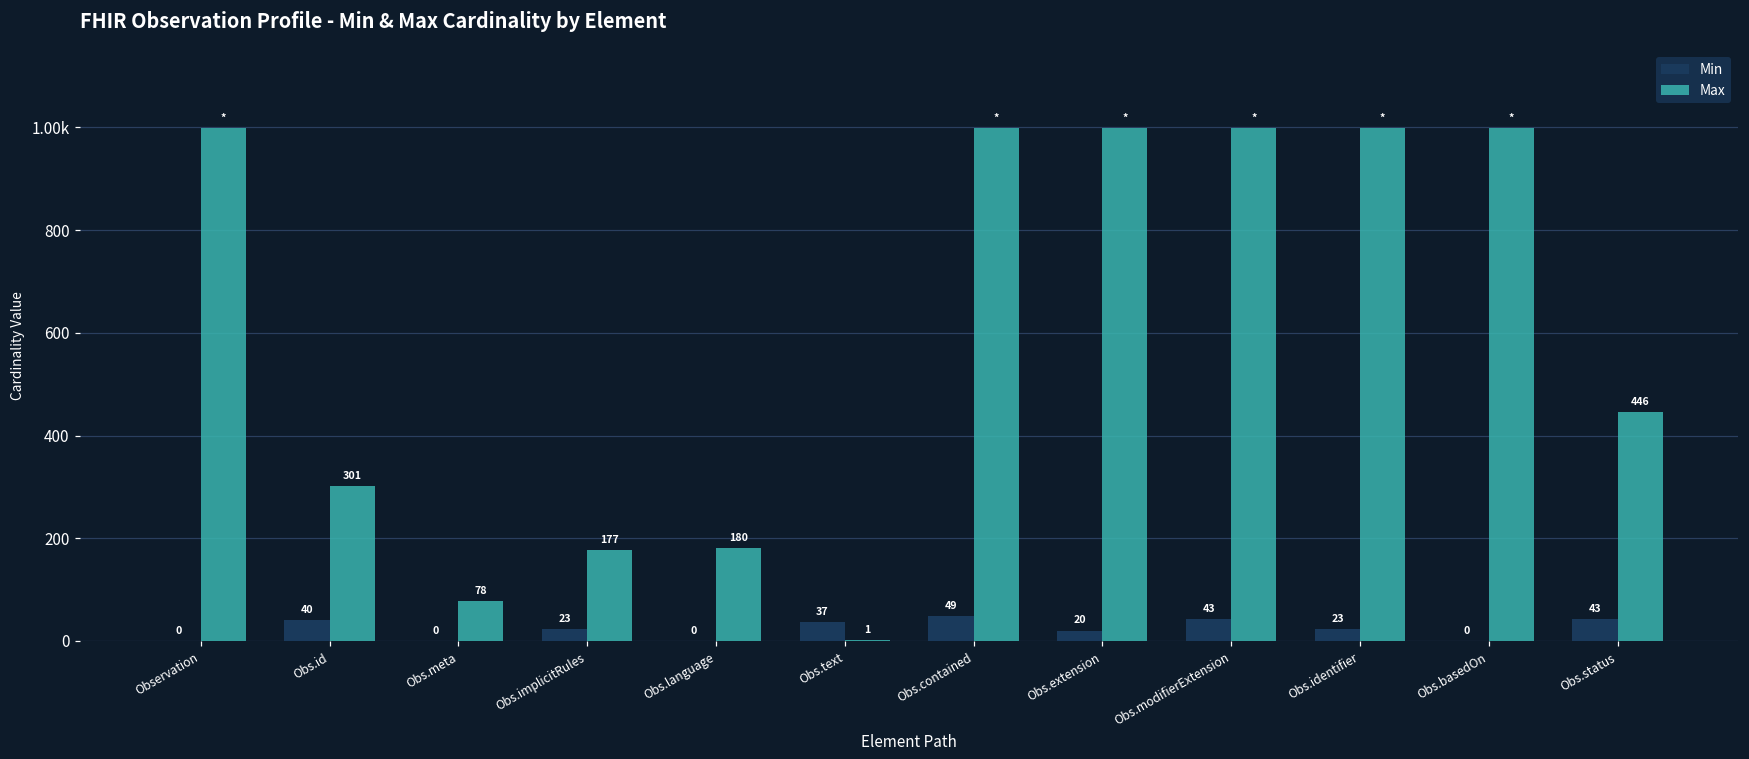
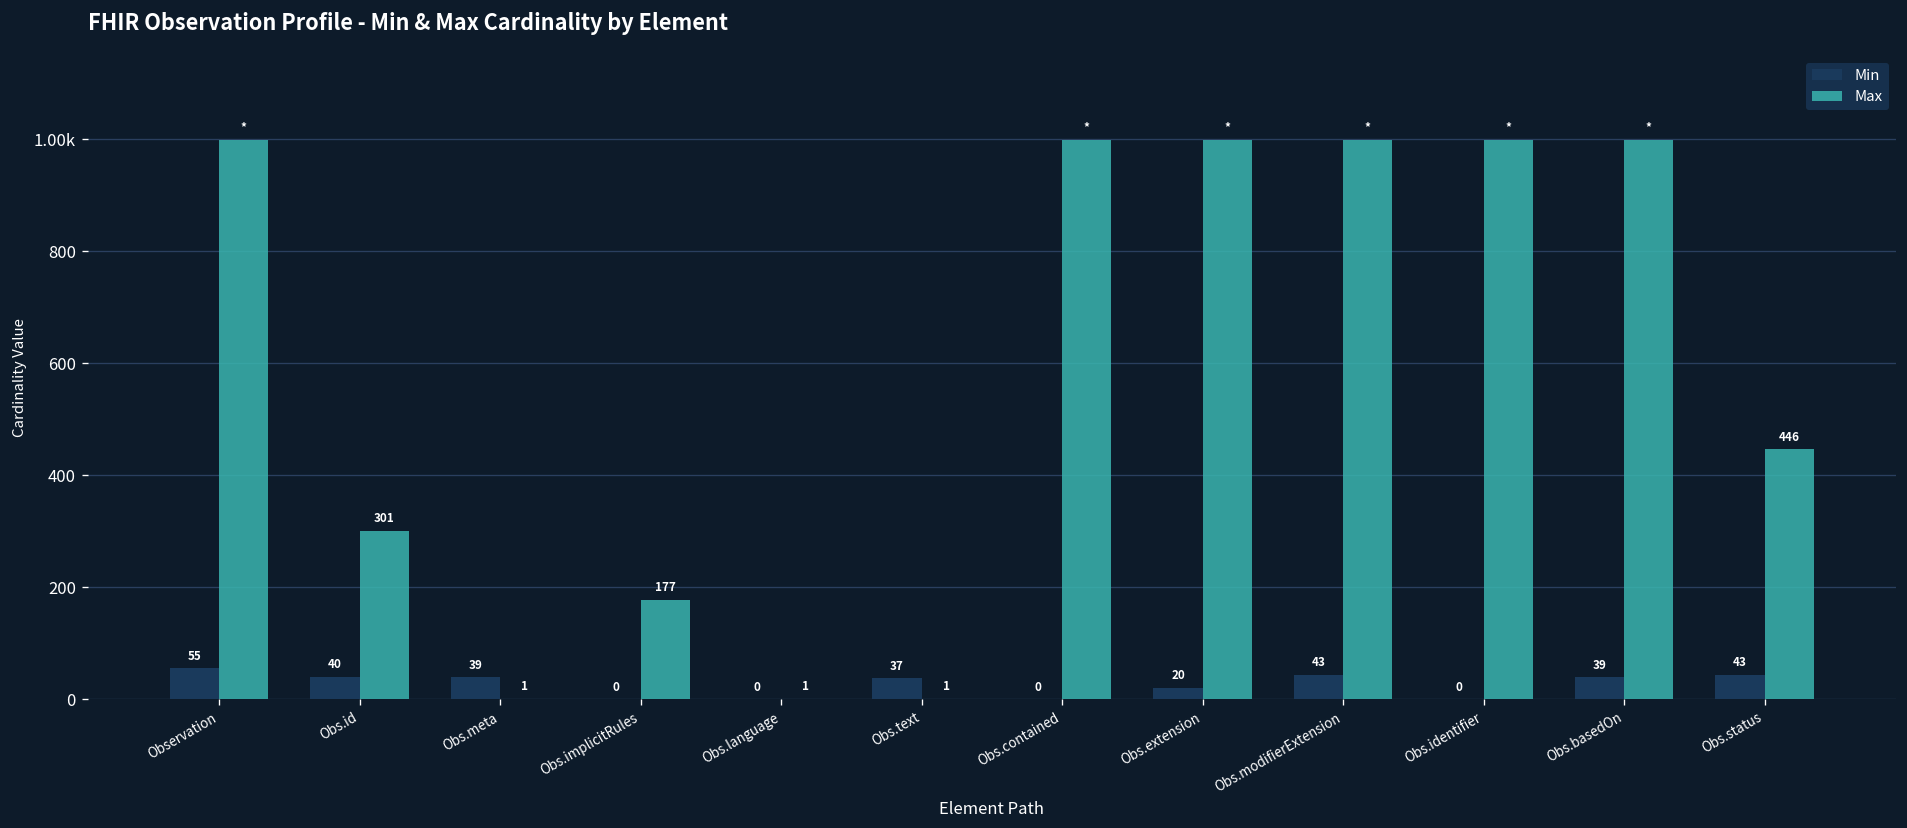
  {
    "Min": {
-     "Observation": 0,
+     "Observation": 55,
      "Obs.id": 40,
-     "Obs.meta": 0,
-     "Obs.implicitRules": 23,
+     "Obs.meta": 39,
+     "Obs.implicitRules": 0,
      "Obs.language": 0,
      "Obs.text": 37,
-     "Obs.contained": 49,
+     "Obs.contained": 0,
      "Obs.extension": 20,
      "Obs.modifierExtension": 43,
-     "Obs.identifier": 23,
-     "Obs.basedOn": 0,
+     "Obs.identifier": 0,
+     "Obs.basedOn": 39,
      "Obs.status": 43
    },
    "Max": {
      "Obs.id": 301,
-     "Obs.meta": 78,
+     "Obs.meta": 1,
      "Obs.implicitRules": 177,
-     "Obs.language": 180,
+     "Obs.language": 1,
      "Obs.text": 1,
      "Obs.status": 446
    }
  }
